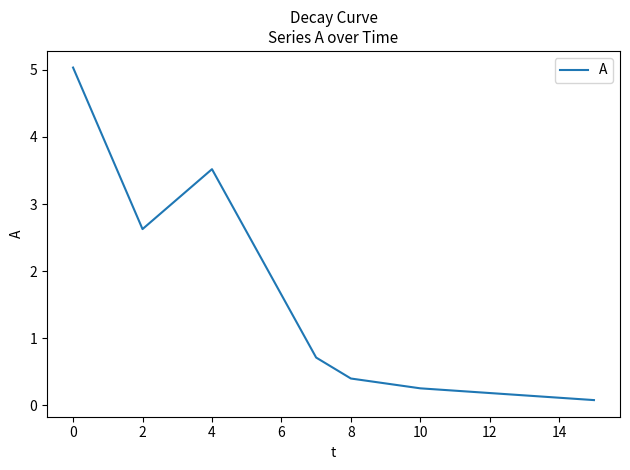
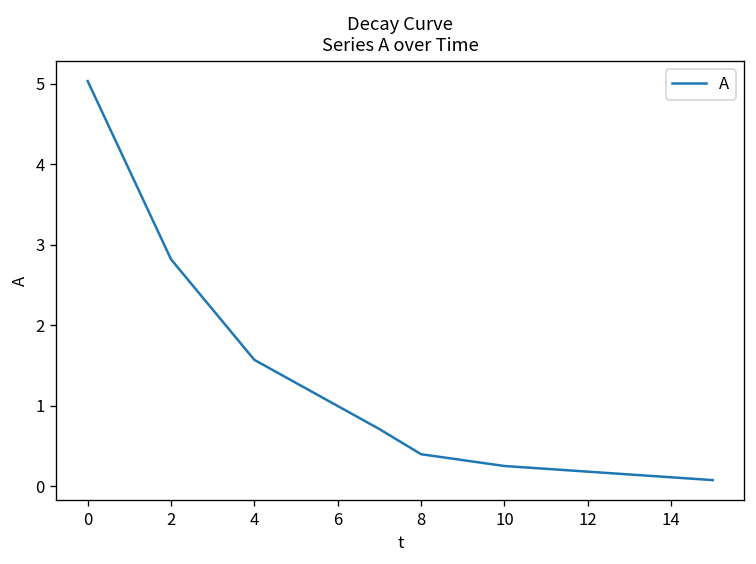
  {
    "0": 5.0,
-   "2": 2.6,
-   "4": 3.5,
+   "2": 2.8,
+   "4": 1.6,
    "8": 0.4,
    "10": 0.3
  }
